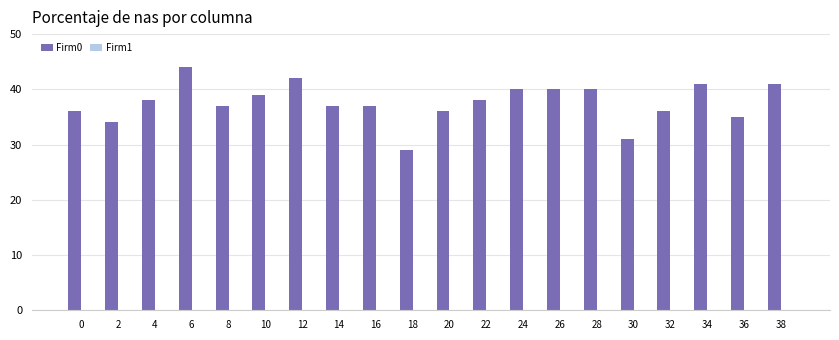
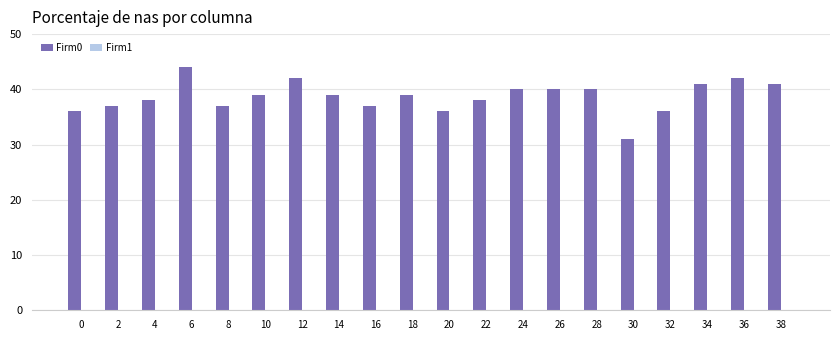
  {
    "Firm0": {
      "0": 36,
-     "2": 34,
+     "2": 37,
      "4": 38,
      "6": 44,
      "8": 37,
      "10": 39,
      "12": 42,
-     "14": 37,
+     "14": 39,
      "16": 37,
-     "18": 29,
+     "18": 39,
      "20": 36,
      "22": 38,
      "24": 40,
      "26": 40,
      "28": 40,
      "30": 31,
      "32": 36,
      "34": 41,
-     "36": 35,
+     "36": 42,
      "38": 41
    },
    "Firm1": {
      "0": 0,
      "2": 0,
      "4": 0,
      "6": 0,
      "8": 0,
      "10": 0,
      "12": 0,
      "14": 0,
      "16": 0,
      "18": 0,
      "20": 0,
      "22": 0,
      "24": 0,
      "26": 0,
      "28": 0,
      "30": 0,
      "32": 0,
      "34": 0,
      "36": 0,
      "38": 0
    }
  }
